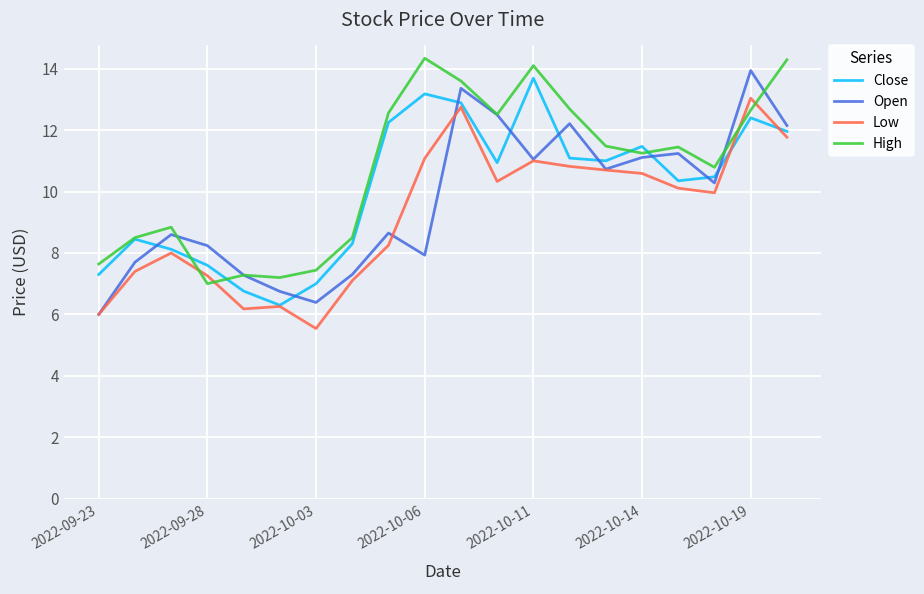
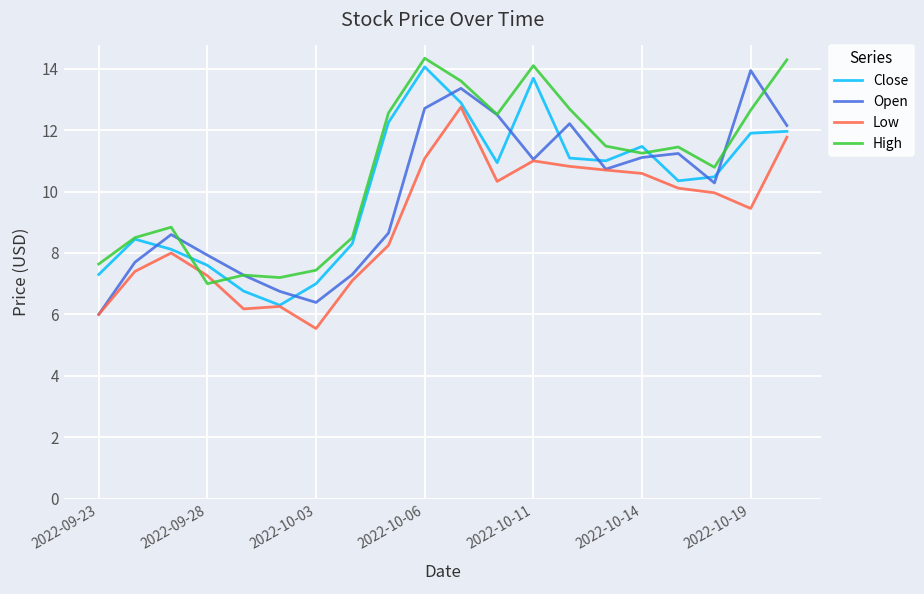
  {
    "Close": {
      "2022-09-23": 7.3,
      "2022-09-28": 7.6,
      "2022-10-03": 7.0,
-     "2022-10-06": 13.2,
+     "2022-10-06": 14.1,
      "2022-10-11": 13.7,
      "2022-10-14": 11.5,
-     "2022-10-19": 12.4
+     "2022-10-19": 11.9
    },
    "Open": {
-     "2022-09-28": 8.2,
+     "2022-09-28": 7.9,
      "2022-10-03": 6.4,
-     "2022-10-06": 7.9,
+     "2022-10-06": 12.7,
      "2022-10-14": 11.1,
      "2022-10-19": 13.9
    },
    "Low": {
      "2022-09-28": 7.3,
      "2022-10-03": 5.5,
      "2022-10-06": 11.1,
      "2022-10-14": 10.6,
-     "2022-10-19": 13.0
+     "2022-10-19": 9.5
    },
    "High": {
      "2022-09-23": 7.6,
      "2022-09-28": 7.0,
      "2022-10-03": 7.4,
      "2022-10-06": 14.3,
      "2022-10-11": 14.1,
      "2022-10-14": 11.3,
      "2022-10-19": 12.7
    }
  }
